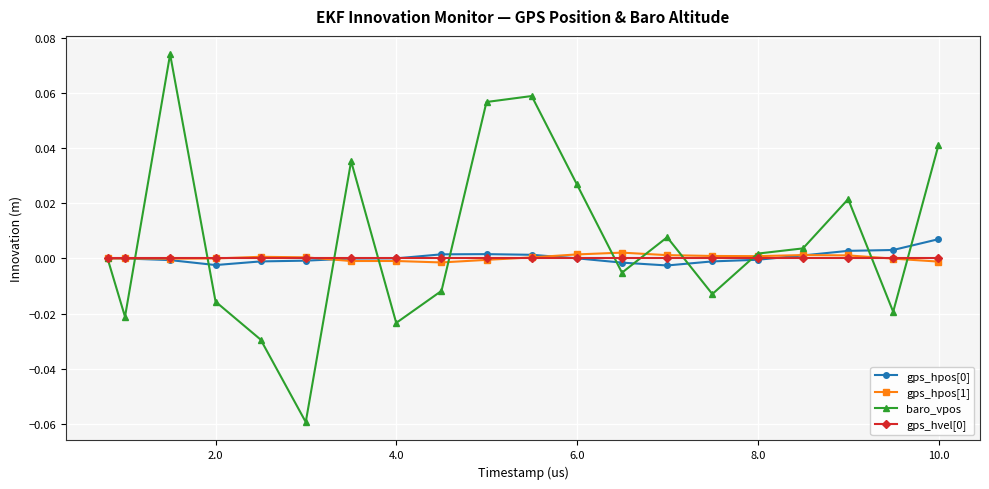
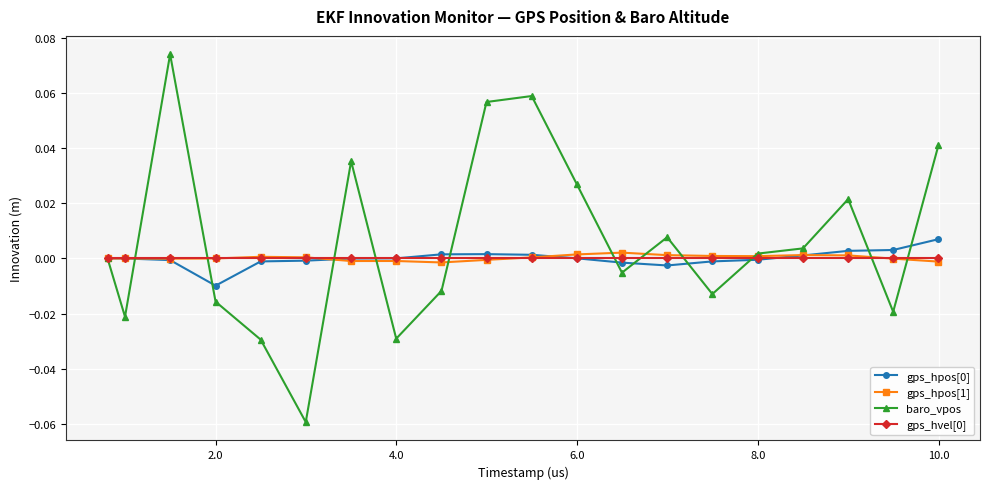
  {
    "gps_hpos[0]": {
-     "2.0": -0.002,
+     "2.0": -0.010,
      "10.0": 0.007
    },
    "gps_hpos[1]": {
      "10.0": -0.001
    },
    "baro_vpos": {
      "2.0": -0.016,
-     "4.0": -0.023,
+     "4.0": -0.029,
      "10.0": 0.041
    },
    "gps_hvel[0]": {
      "10.0": 0.000
    }
  }
